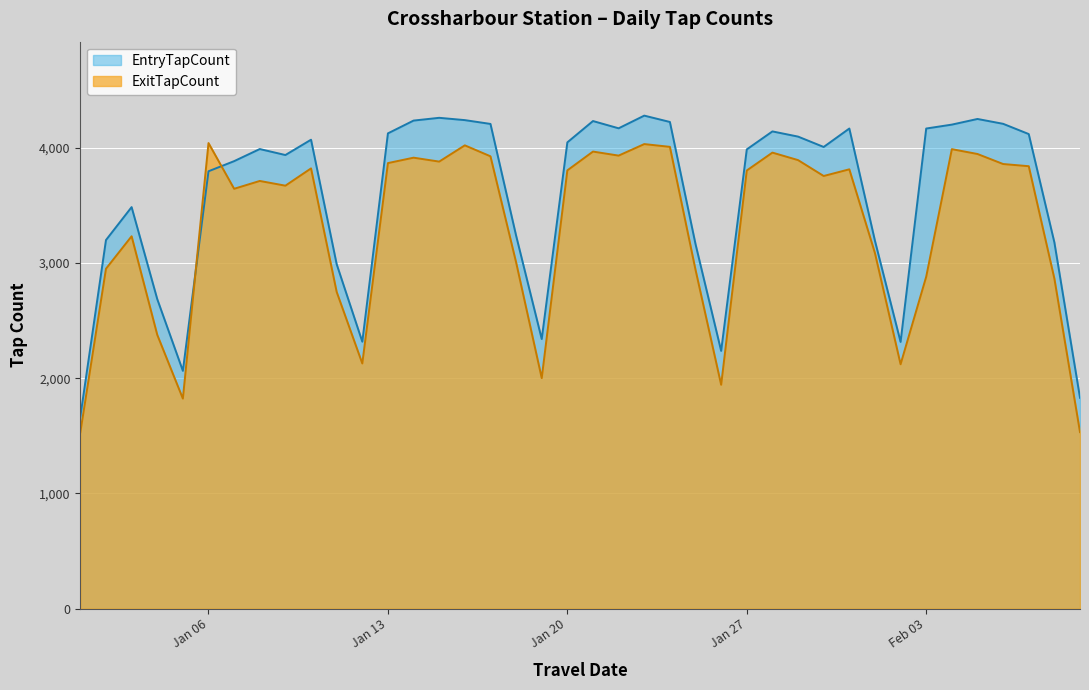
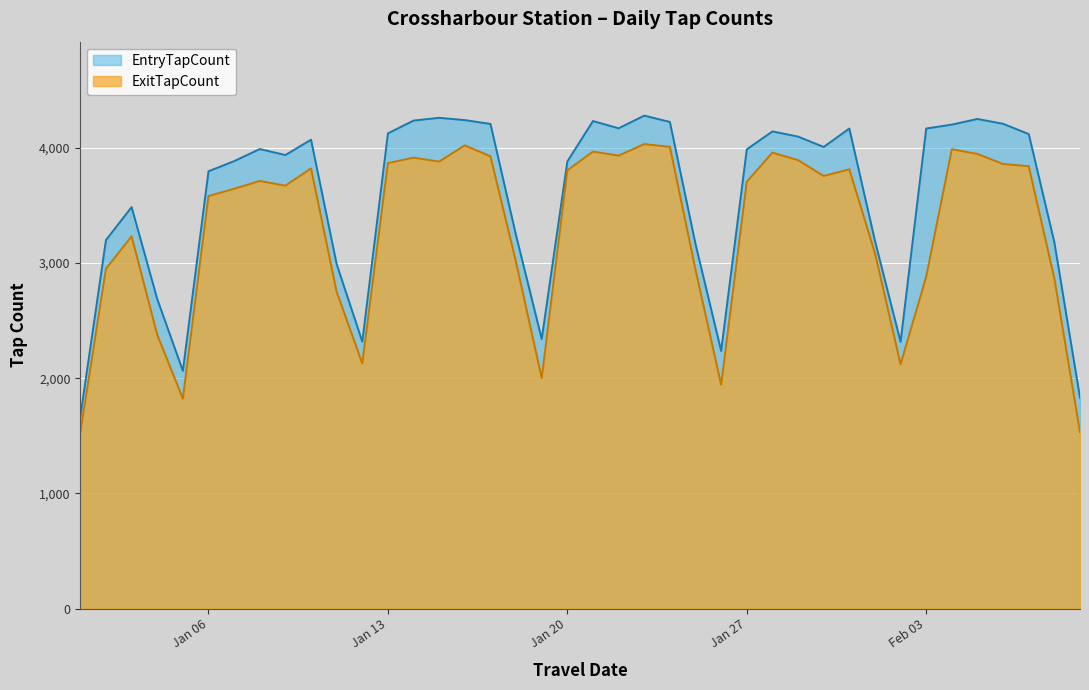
  {
    "EntryTapCount": {
      "Jan 06": "3,800",
      "Jan 13": "4,130",
-     "Jan 20": "4,050",
+     "Jan 20": "3,880",
      "Jan 27": "3,990",
      "Feb 03": "4,170"
    },
    "ExitTapCount": {
-     "Jan 06": "4,040",
+     "Jan 06": "3,580",
      "Jan 13": "3,870",
      "Jan 20": "3,800",
-     "Jan 27": "3,800",
+     "Jan 27": "3,710",
      "Feb 03": "2,880"
    }
  }
